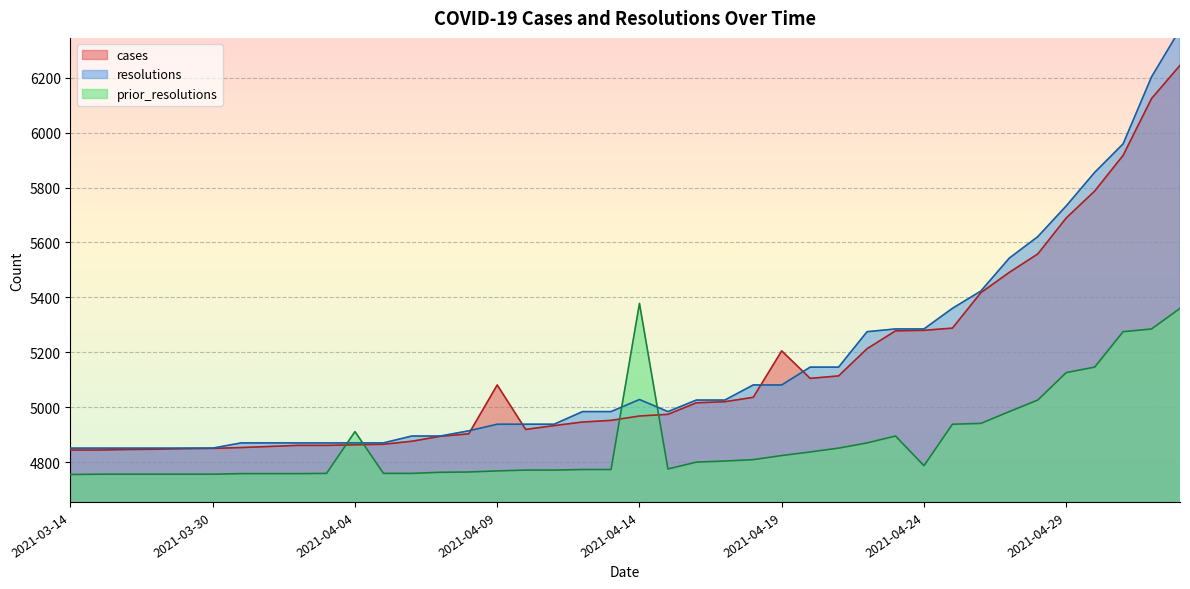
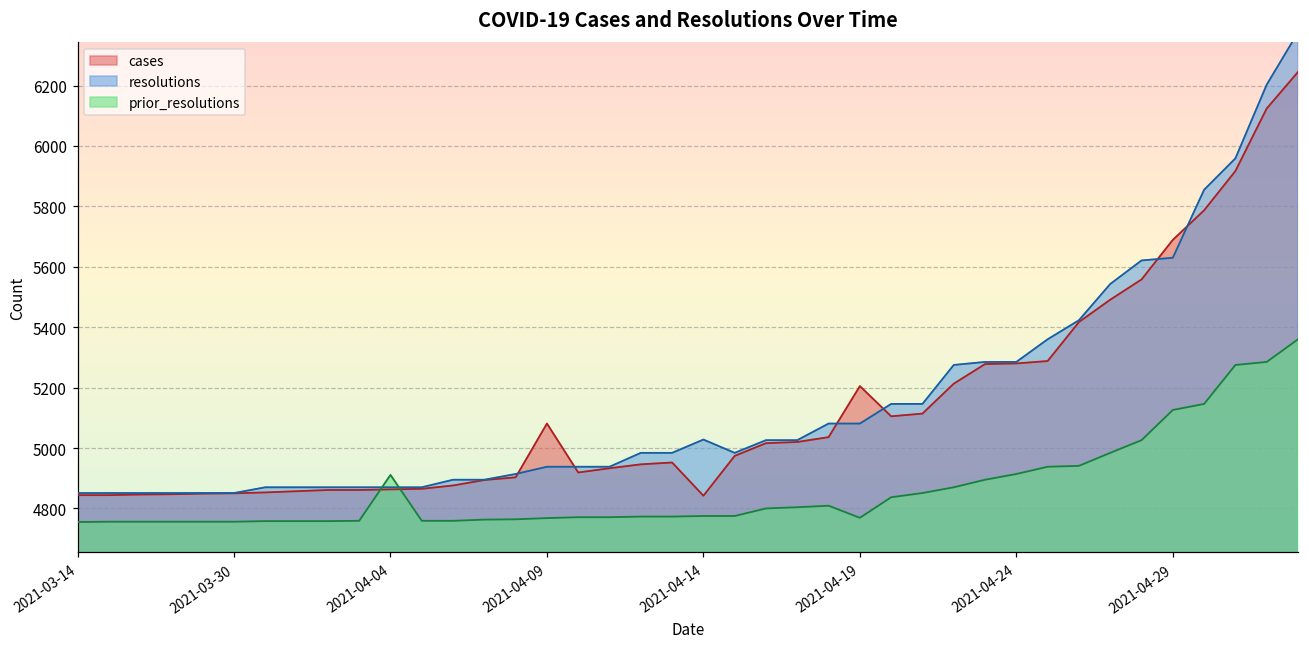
  {
    "cases": {
      "2021-04-09": 5080,
-     "2021-04-14": 4970,
+     "2021-04-14": 4840,
      "2021-04-19": 5210,
      "2021-04-29": 5690
    },
    "resolutions": {
      "2021-04-09": 4940,
      "2021-04-14": 5030,
      "2021-04-19": 5080,
-     "2021-04-29": 5730
+     "2021-04-29": 5630
    },
    "prior_resolutions": {
      "2021-03-14": 4760,
      "2021-03-30": 4760,
      "2021-04-04": 4910,
      "2021-04-09": 4770,
-     "2021-04-14": 5380,
-     "2021-04-19": 4820,
-     "2021-04-24": 4790,
+     "2021-04-14": 4780,
+     "2021-04-19": 4770,
+     "2021-04-24": 4910,
      "2021-04-29": 5130
    }
  }
